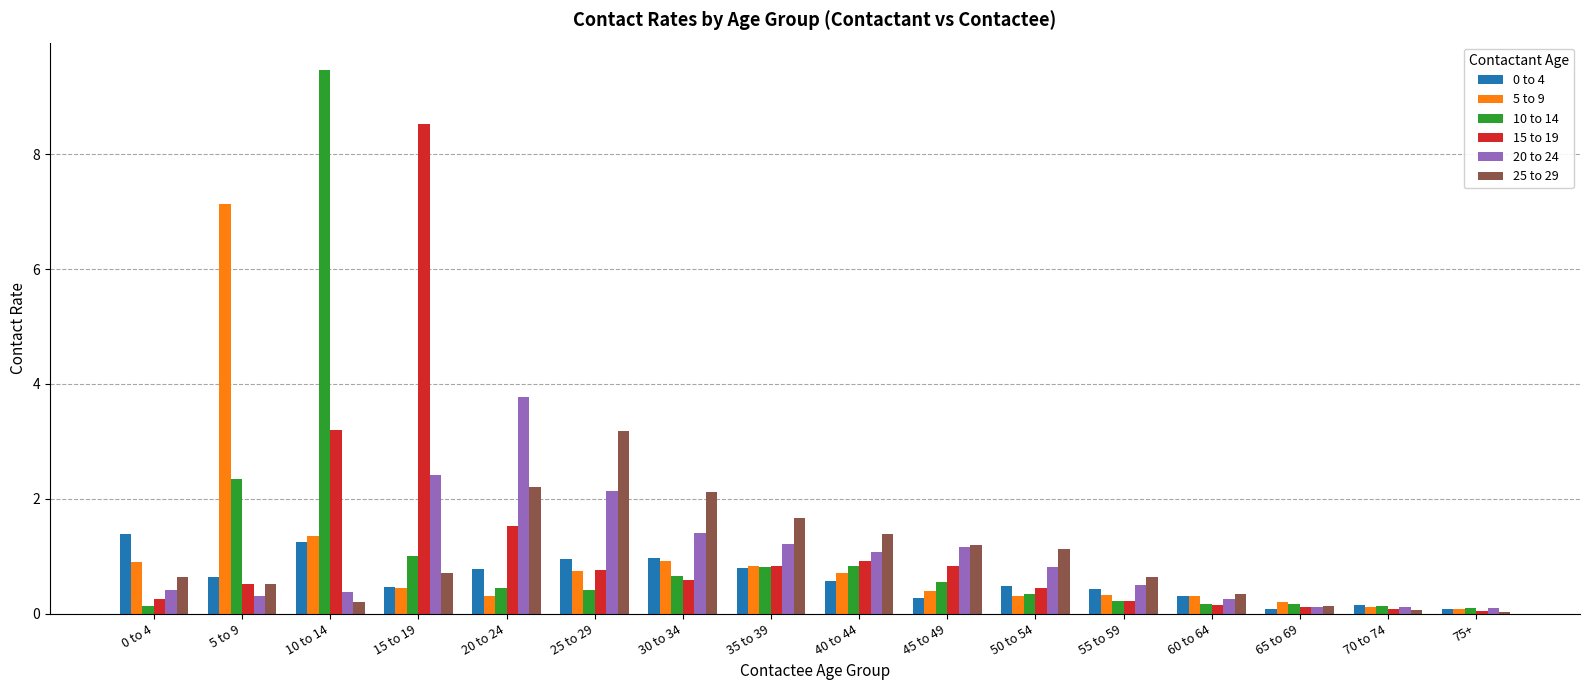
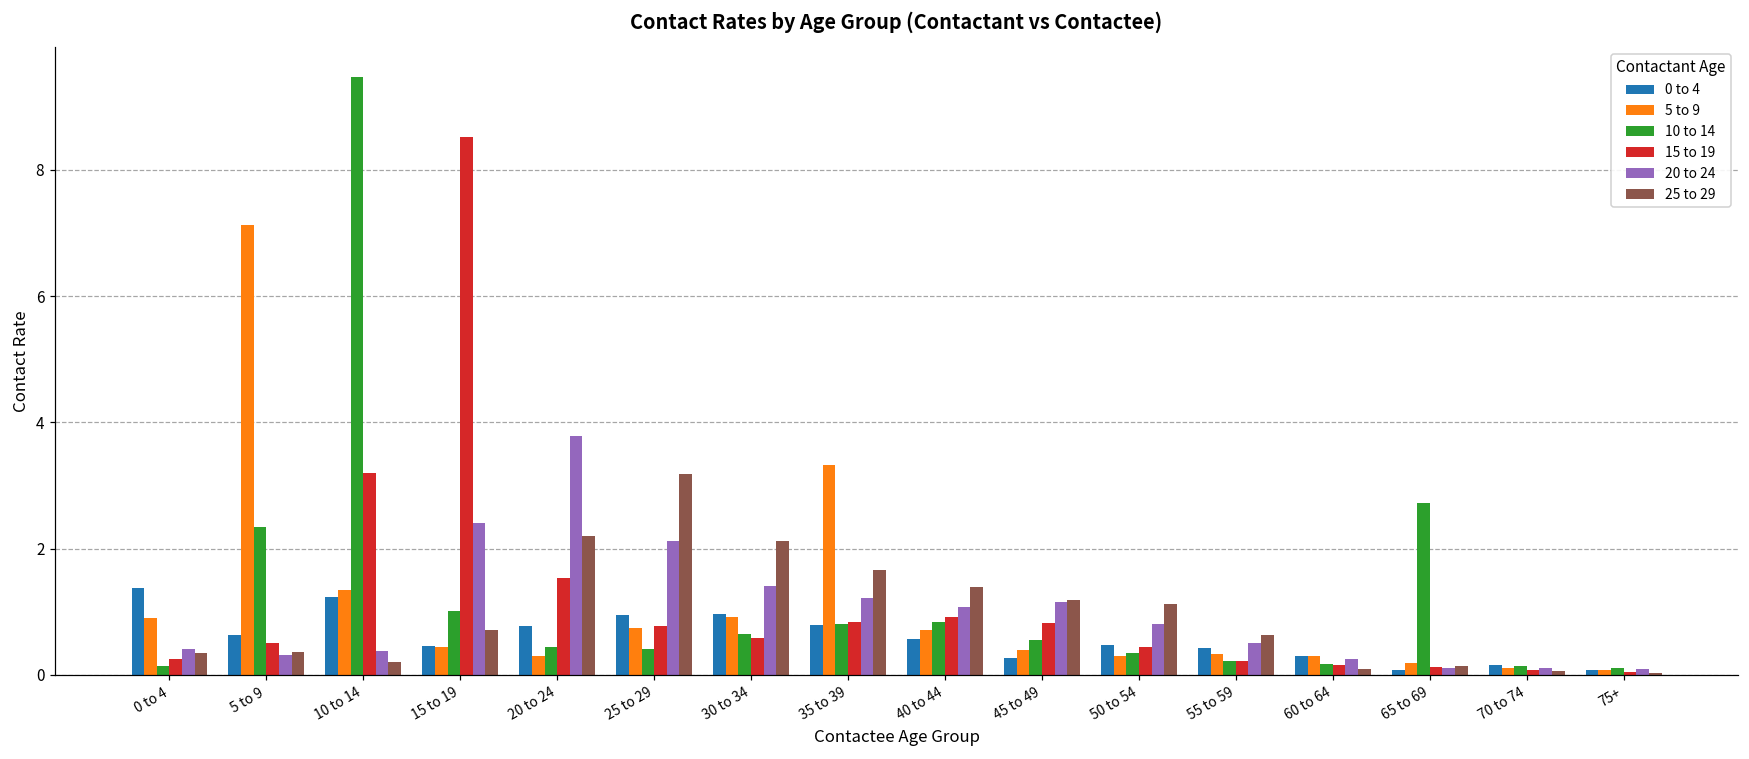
  {
    "0 to 4": {
      "0 to 4": 1.4,
      "5 to 9": 0.6,
      "10 to 14": 1.2,
      "15 to 19": 0.5,
      "20 to 24": 0.8,
      "25 to 29": 0.9,
      "30 to 34": 1.0,
      "35 to 39": 0.8,
      "40 to 44": 0.6,
      "45 to 49": 0.3,
      "50 to 54": 0.5,
      "55 to 59": 0.4,
      "60 to 64": 0.3,
      "65 to 69": 0.1,
      "70 to 74": 0.2,
      "75+": 0.1
    },
    "5 to 9": {
      "0 to 4": 0.9,
      "5 to 9": 7.1,
      "10 to 14": 1.3,
      "15 to 19": 0.4,
      "20 to 24": 0.3,
      "25 to 29": 0.8,
      "30 to 34": 0.9,
-     "35 to 39": 0.8,
+     "35 to 39": 3.3,
      "40 to 44": 0.7,
      "45 to 49": 0.4,
      "50 to 54": 0.3,
      "55 to 59": 0.3,
      "60 to 64": 0.3,
      "65 to 69": 0.2,
      "70 to 74": 0.1,
      "75+": 0.1
    },
    "10 to 14": {
      "0 to 4": 0.1,
      "5 to 9": 2.3,
      "10 to 14": 9.5,
      "15 to 19": 1.0,
      "20 to 24": 0.4,
      "25 to 29": 0.4,
      "30 to 34": 0.7,
      "35 to 39": 0.8,
      "40 to 44": 0.8,
      "45 to 49": 0.5,
      "50 to 54": 0.3,
      "55 to 59": 0.2,
      "60 to 64": 0.2,
-     "65 to 69": 0.2,
+     "65 to 69": 2.7,
      "70 to 74": 0.1,
      "75+": 0.1
    },
    "15 to 19": {
      "0 to 4": 0.2,
      "5 to 9": 0.5,
      "10 to 14": 3.2,
      "15 to 19": 8.5,
      "20 to 24": 1.5,
      "25 to 29": 0.8,
      "30 to 34": 0.6,
      "35 to 39": 0.8,
      "40 to 44": 0.9,
      "45 to 49": 0.8,
      "50 to 54": 0.4,
      "55 to 59": 0.2,
      "60 to 64": 0.2,
      "65 to 69": 0.1,
      "70 to 74": 0.1,
      "75+": 0.0
    },
    "20 to 24": {
      "0 to 4": 0.4,
      "5 to 9": 0.3,
      "10 to 14": 0.4,
      "15 to 19": 2.4,
      "20 to 24": 3.8,
      "25 to 29": 2.1,
      "30 to 34": 1.4,
      "35 to 39": 1.2,
      "40 to 44": 1.1,
      "45 to 49": 1.2,
      "50 to 54": 0.8,
      "55 to 59": 0.5,
      "60 to 64": 0.3,
      "65 to 69": 0.1,
      "70 to 74": 0.1,
      "75+": 0.1
    },
    "25 to 29": {
-     "0 to 4": 0.6,
-     "5 to 9": 0.5,
+     "0 to 4": 0.3,
+     "5 to 9": 0.4,
      "10 to 14": 0.2,
      "15 to 19": 0.7,
      "20 to 24": 2.2,
      "25 to 29": 3.2,
      "30 to 34": 2.1,
      "35 to 39": 1.7,
      "40 to 44": 1.4,
      "45 to 49": 1.2,
      "50 to 54": 1.1,
      "55 to 59": 0.6,
-     "60 to 64": 0.3,
+     "60 to 64": 0.1,
      "65 to 69": 0.1,
      "70 to 74": 0.1
    }
  }
